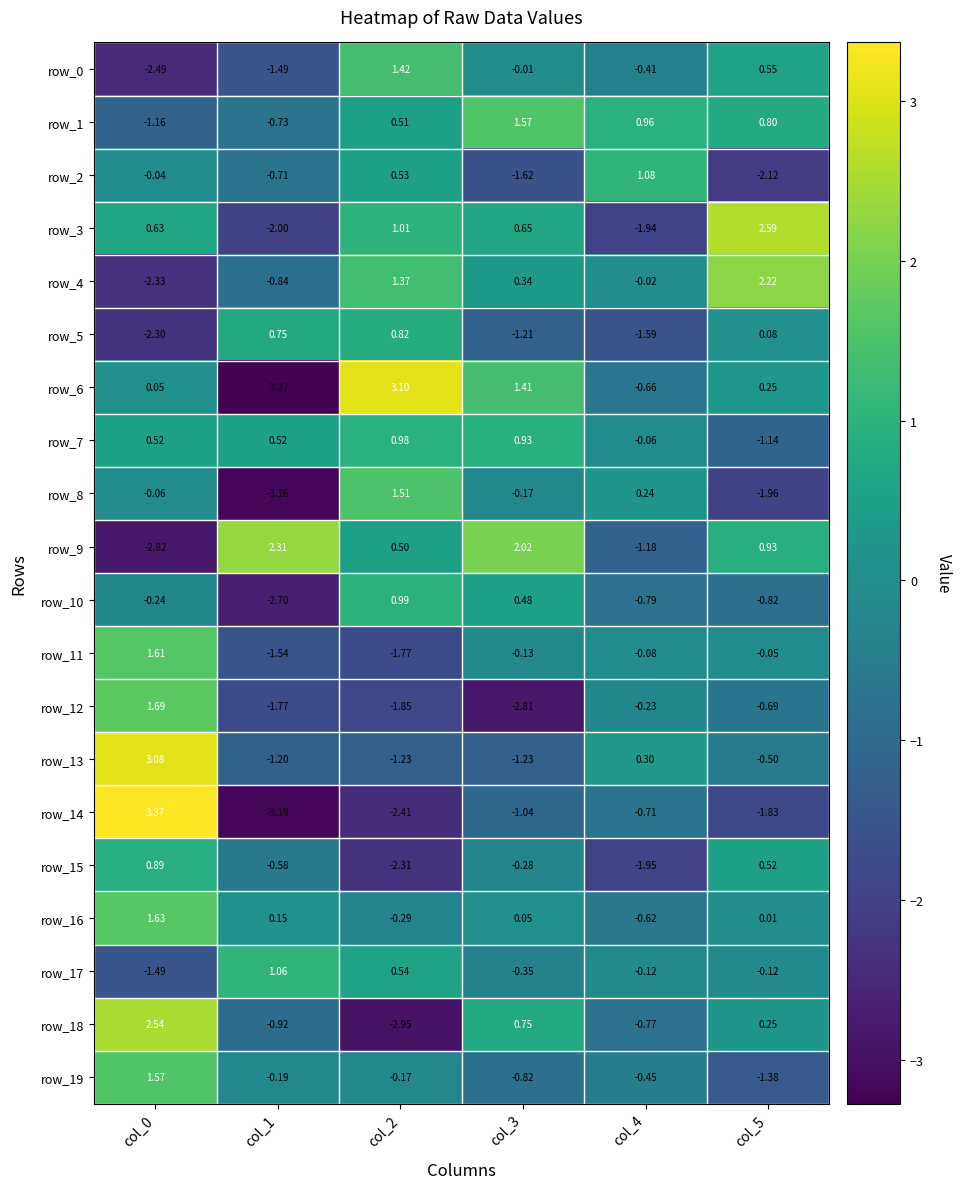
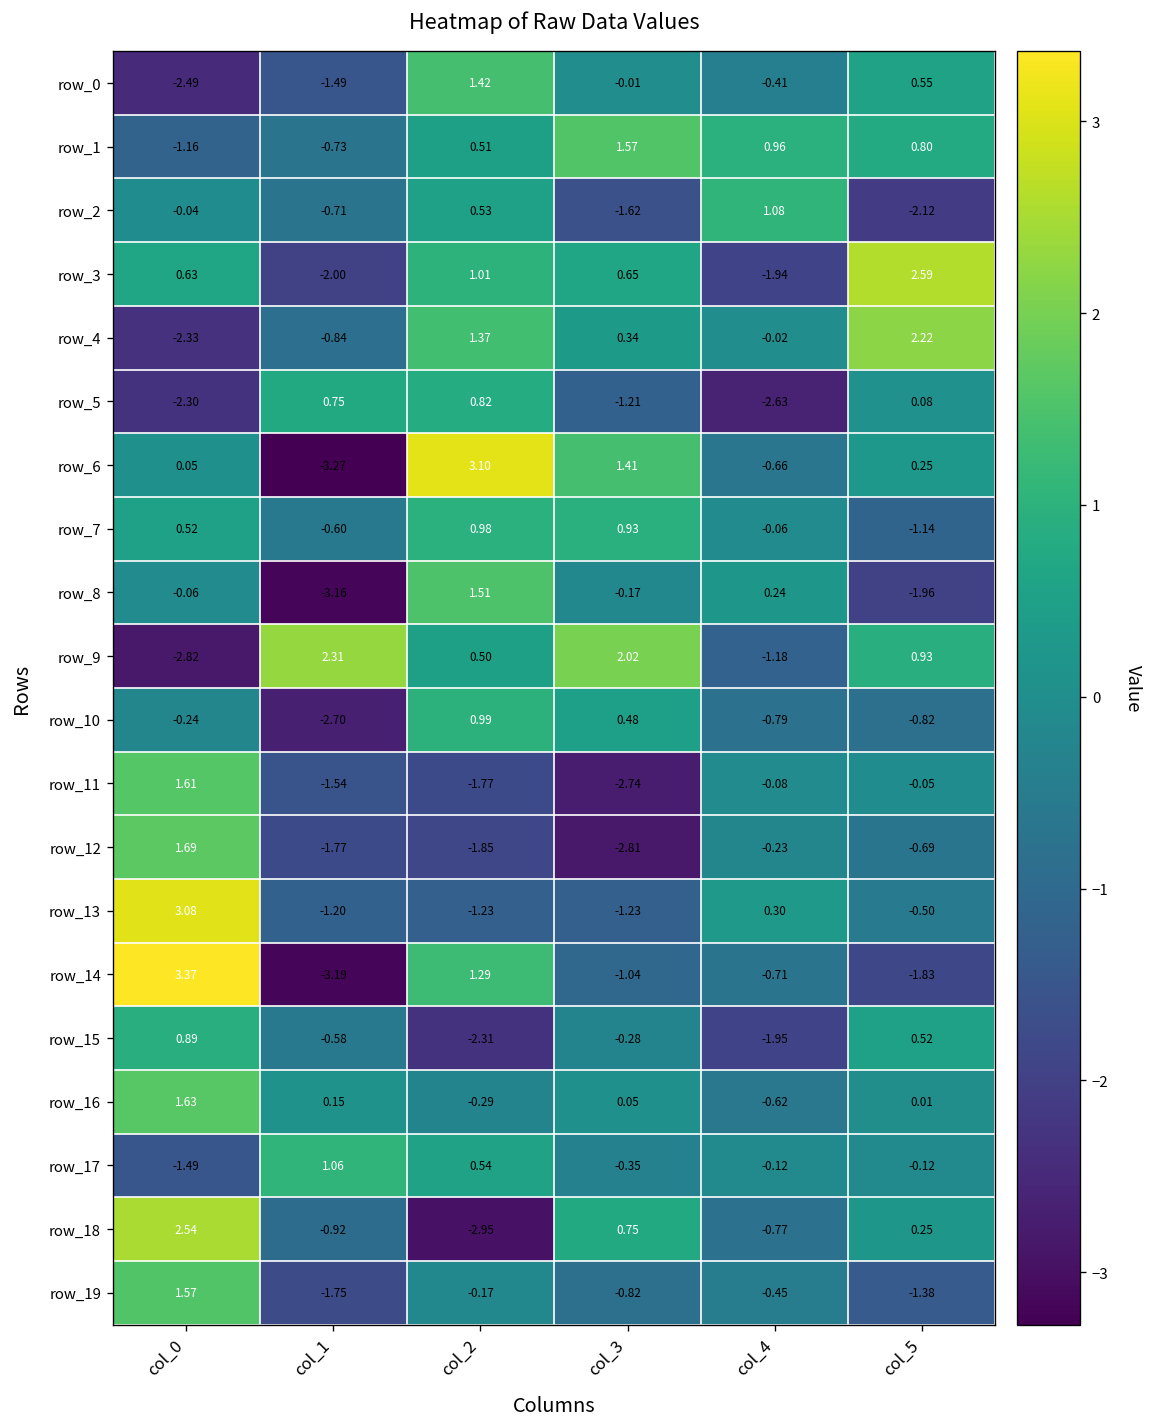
  {
    "row_0": {
      "col_0": -2.49,
      "col_1": -1.49,
      "col_2": 1.42,
      "col_3": -0.01,
      "col_4": -0.41,
      "col_5": 0.55
    },
    "row_1": {
      "col_0": -1.16,
      "col_1": -0.73,
      "col_2": 0.51,
      "col_3": 1.57,
      "col_4": 0.96,
      "col_5": 0.80
    },
    "row_2": {
      "col_0": -0.04,
      "col_1": -0.71,
      "col_2": 0.53,
      "col_3": -1.62,
      "col_4": 1.08,
      "col_5": -2.12
    },
    "row_3": {
      "col_0": 0.63,
      "col_1": -2.00,
      "col_2": 1.01,
      "col_3": 0.65,
      "col_4": -1.94,
      "col_5": 2.59
    },
    "row_4": {
      "col_0": -2.33,
      "col_1": -0.84,
      "col_2": 1.37,
      "col_3": 0.34,
      "col_4": -0.02,
      "col_5": 2.22
    },
    "row_5": {
      "col_0": -2.30,
      "col_1": 0.75,
      "col_2": 0.82,
      "col_3": -1.21,
-     "col_4": -1.59,
+     "col_4": -2.63,
      "col_5": 0.08
    },
    "row_6": {
      "col_0": 0.05,
      "col_1": -3.27,
      "col_2": 3.10,
      "col_3": 1.41,
      "col_4": -0.66,
      "col_5": 0.25
    },
    "row_7": {
      "col_0": 0.52,
-     "col_1": 0.52,
+     "col_1": -0.60,
      "col_2": 0.98,
      "col_3": 0.93,
      "col_4": -0.06,
      "col_5": -1.14
    },
    "row_8": {
      "col_0": -0.06,
      "col_1": -3.16,
      "col_2": 1.51,
      "col_3": -0.17,
      "col_4": 0.24,
      "col_5": -1.96
    },
    "row_9": {
      "col_0": -2.82,
      "col_1": 2.31,
      "col_2": 0.50,
      "col_3": 2.02,
      "col_4": -1.18,
      "col_5": 0.93
    },
    "row_10": {
      "col_0": -0.24,
      "col_1": -2.70,
      "col_2": 0.99,
      "col_3": 0.48,
      "col_4": -0.79,
      "col_5": -0.82
    },
    "row_11": {
      "col_0": 1.61,
      "col_1": -1.54,
      "col_2": -1.77,
-     "col_3": -0.13,
+     "col_3": -2.74,
      "col_4": -0.08,
      "col_5": -0.05
    },
    "row_12": {
      "col_0": 1.69,
      "col_1": -1.77,
      "col_2": -1.85,
      "col_3": -2.81,
      "col_4": -0.23,
      "col_5": -0.69
    },
    "row_13": {
      "col_0": 3.08,
      "col_1": -1.20,
      "col_2": -1.23,
      "col_3": -1.23,
      "col_4": 0.30,
      "col_5": -0.50
    },
    "row_14": {
      "col_0": 3.37,
      "col_1": -3.19,
-     "col_2": -2.41,
+     "col_2": 1.29,
      "col_3": -1.04,
      "col_4": -0.71,
      "col_5": -1.83
    },
    "row_15": {
      "col_0": 0.89,
      "col_1": -0.58,
      "col_2": -2.31,
      "col_3": -0.28,
      "col_4": -1.95,
      "col_5": 0.52
    },
    "row_16": {
      "col_0": 1.63,
      "col_1": 0.15,
      "col_2": -0.29,
      "col_3": 0.05,
      "col_4": -0.62,
      "col_5": 0.01
    },
    "row_17": {
      "col_0": -1.49,
      "col_1": 1.06,
      "col_2": 0.54,
      "col_3": -0.35,
      "col_4": -0.12,
      "col_5": -0.12
    },
    "row_18": {
      "col_0": 2.54,
      "col_1": -0.92,
      "col_2": -2.95,
      "col_3": 0.75,
      "col_4": -0.77,
      "col_5": 0.25
    },
    "row_19": {
      "col_0": 1.57,
-     "col_1": -0.19,
+     "col_1": -1.75,
      "col_2": -0.17,
      "col_3": -0.82,
      "col_4": -0.45,
      "col_5": -1.38
    }
  }
